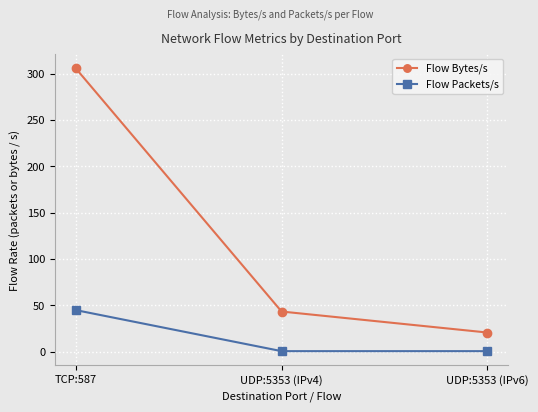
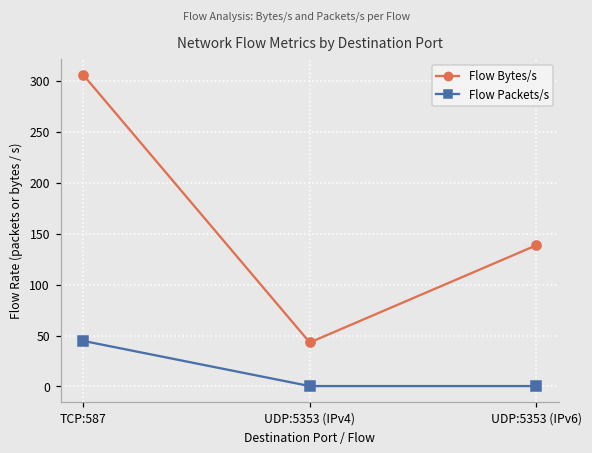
  {
    "Flow Bytes/s": {
      "TCP:587": 310,
      "UDP:5353 (IPv4)": 40,
-     "UDP:5353 (IPv6)": 20
+     "UDP:5353 (IPv6)": 140
    },
    "Flow Packets/s": {
      "TCP:587": 40,
      "UDP:5353 (IPv4)": 0,
      "UDP:5353 (IPv6)": 0
    }
  }
